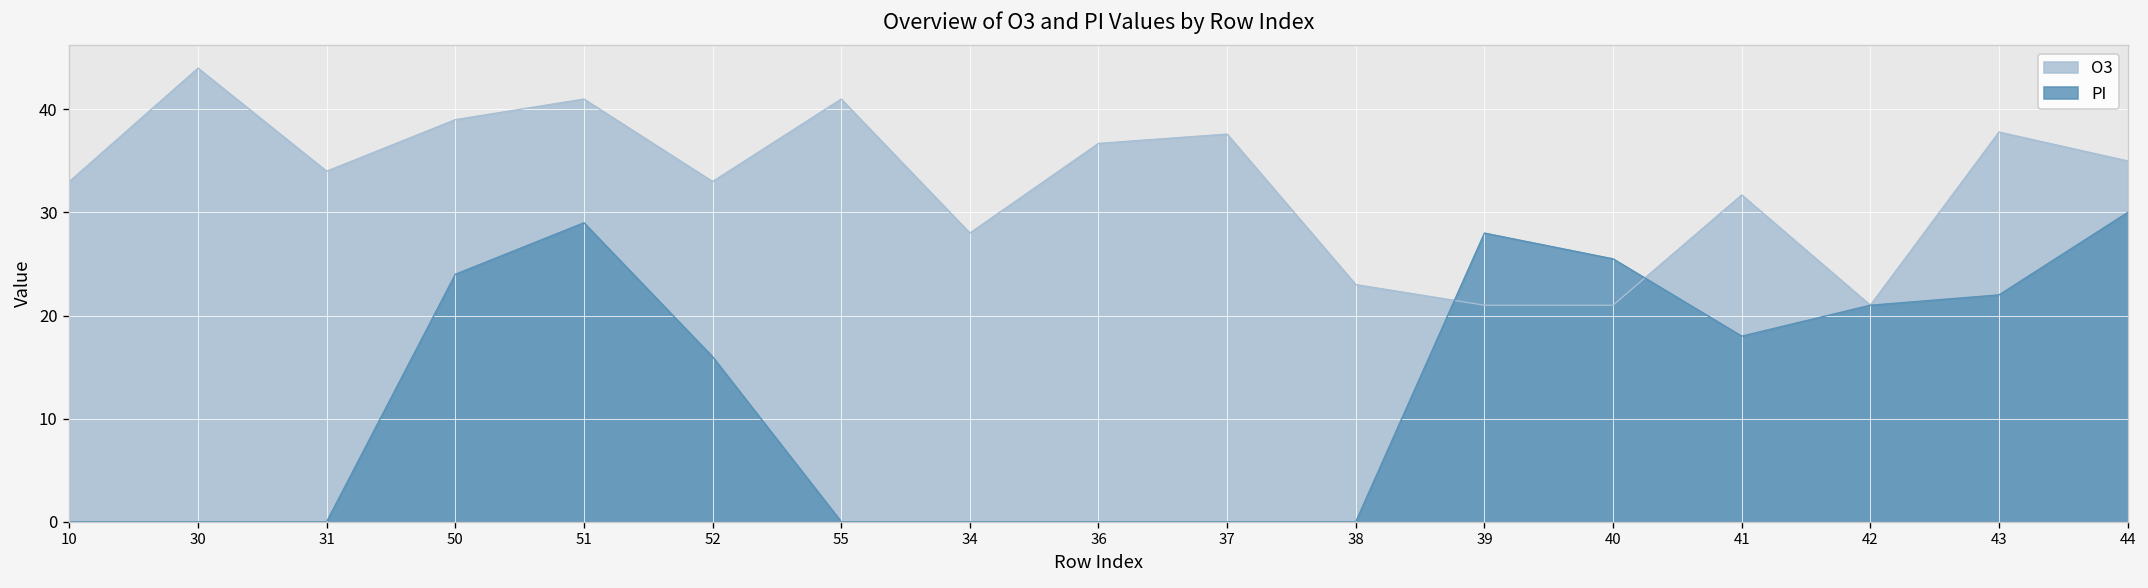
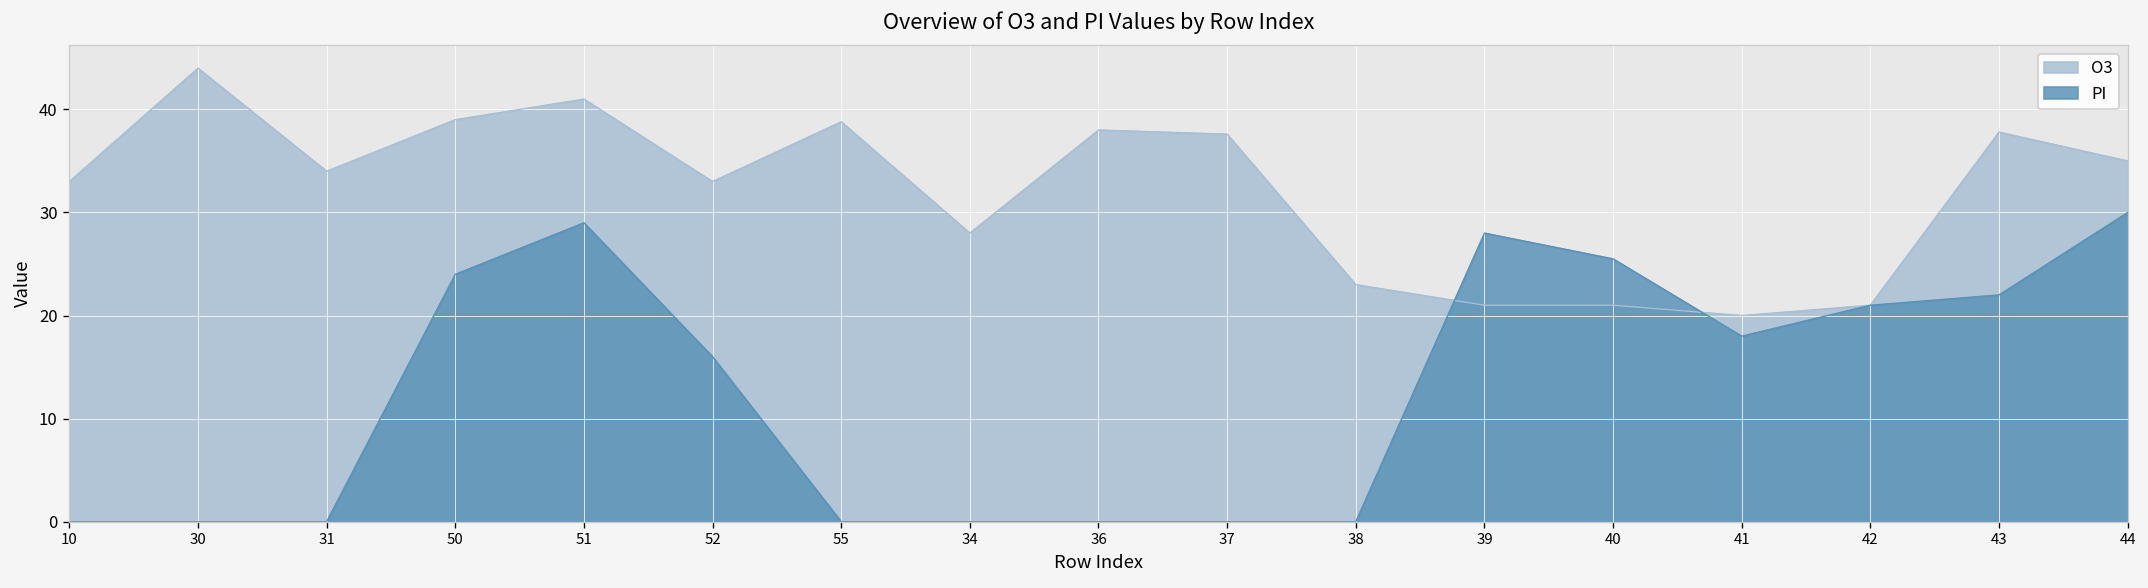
  {
    "O3": {
      "10": 33,
      "30": 44,
      "31": 34,
      "50": 39,
      "51": 41,
      "52": 33,
-     "55": 41,
+     "55": 39,
      "34": 28,
-     "36": 37,
+     "36": 38,
      "37": 38,
      "38": 23,
      "39": 21,
      "40": 21,
-     "41": 32,
+     "41": 20,
      "43": 38,
      "44": 35
    },
    "PI": {
      "10": 0,
      "30": 0,
      "31": 0,
      "50": 24,
      "51": 29,
      "52": 16,
      "55": 0,
      "34": 0,
      "36": 0,
      "37": 0,
      "38": 0,
      "39": 28,
      "40": 26,
      "41": 18,
      "43": 22,
      "44": 30
    }
  }
